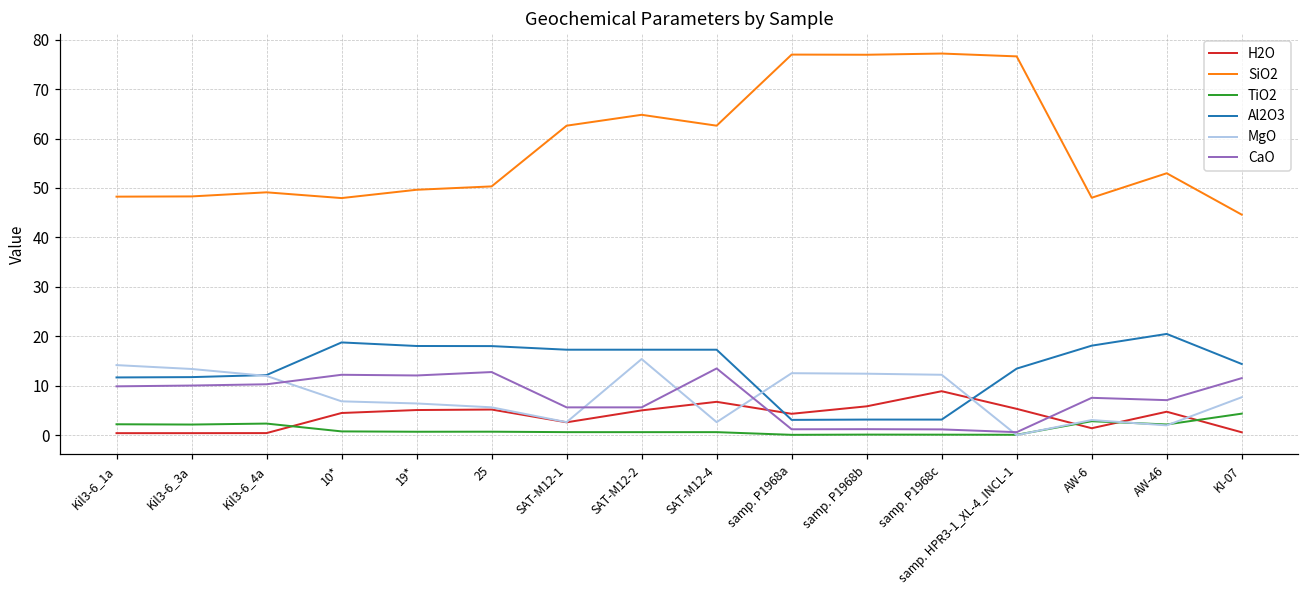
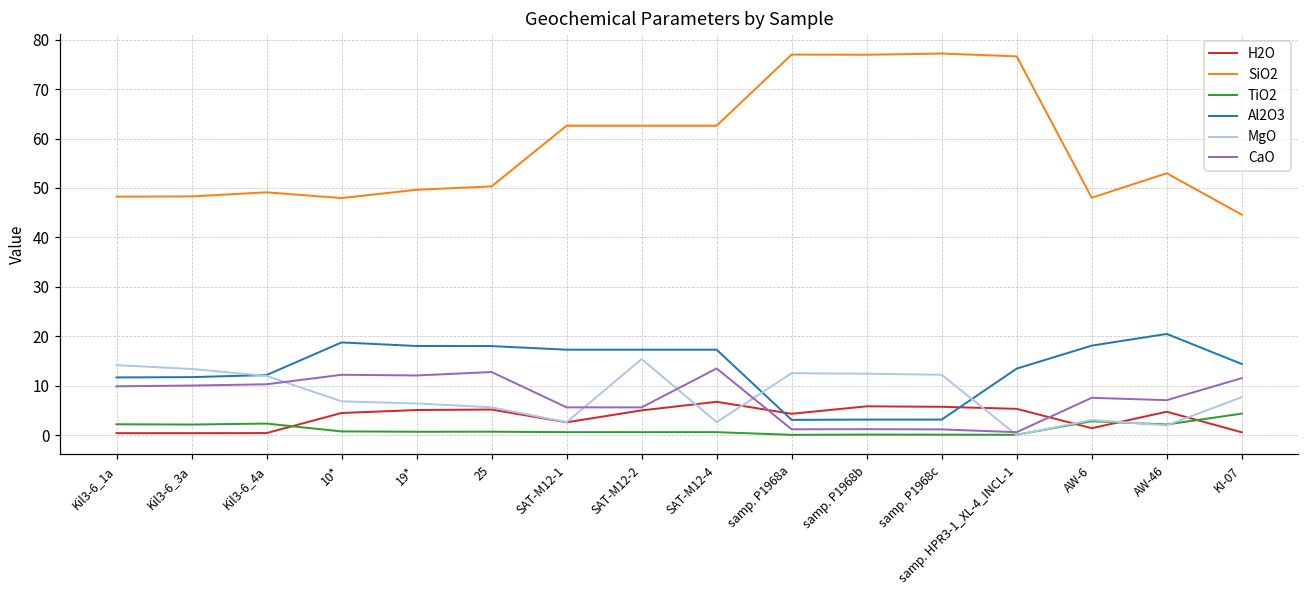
  {
    "H2O": {
      "Kil3-6_1a": 0,
      "Kil3-6_3a": 0,
      "Kil3-6_4a": 0,
      "10*": 5,
      "19*": 5,
      "SAT-M12-2": 5,
      "SAT-M12-4": 7,
      "samp. P1968a": 4,
      "samp. P1968b": 6,
-     "samp. P1968c": 9,
+     "samp. P1968c": 6,
      "samp. HPR3-1_XL-4_INCL-1": 5,
      "AW-6": 1,
      "AW-46": 5,
      "KI-07": 1
    },
    "SiO2": {
      "Kil3-6_1a": 48,
      "Kil3-6_3a": 48,
      "Kil3-6_4a": 49,
      "10*": 48,
      "19*": 50,
      "25": 50,
      "SAT-M12-1": 63,
-     "SAT-M12-2": 65,
+     "SAT-M12-2": 63,
      "SAT-M12-4": 63,
      "samp. P1968a": 77,
      "samp. P1968b": 77,
      "samp. P1968c": 77,
      "samp. HPR3-1_XL-4_INCL-1": 77,
      "AW-6": 48,
      "AW-46": 53,
      "KI-07": 45
    },
    "TiO2": {
      "Kil3-6_1a": 2,
      "Kil3-6_3a": 2,
      "Kil3-6_4a": 2,
      "10*": 1,
      "19*": 1,
      "25": 1,
      "SAT-M12-1": 1,
      "SAT-M12-2": 1,
      "SAT-M12-4": 1,
      "samp. P1968a": 0,
      "samp. P1968b": 0,
      "samp. P1968c": 0,
      "KI-07": 4
    },
    "Al2O3": {
      "Kil3-6_1a": 12,
      "Kil3-6_3a": 12,
      "10*": 19,
      "19*": 18,
      "25": 18,
      "SAT-M12-1": 17,
      "SAT-M12-2": 17,
      "SAT-M12-4": 17,
      "samp. P1968a": 3,
      "samp. P1968b": 3,
      "samp. P1968c": 3,
      "samp. HPR3-1_XL-4_INCL-1": 13,
      "AW-6": 18,
      "AW-46": 20,
      "KI-07": 14
    },
    "MgO": {
      "Kil3-6_1a": 14,
      "Kil3-6_3a": 13,
      "10*": 7,
      "19*": 6,
      "SAT-M12-2": 15,
      "SAT-M12-4": 3,
      "samp. P1968a": 13,
      "samp. P1968b": 12,
      "samp. P1968c": 12,
      "KI-07": 8
    },
    "CaO": {
      "Kil3-6_1a": 10,
      "Kil3-6_3a": 10,
      "Kil3-6_4a": 10,
      "10*": 12,
      "19*": 12,
      "25": 13,
      "SAT-M12-1": 6,
      "SAT-M12-2": 6,
      "SAT-M12-4": 14,
      "samp. P1968a": 1,
      "samp. P1968b": 1,
      "samp. P1968c": 1,
      "AW-6": 8,
      "AW-46": 7,
      "KI-07": 12
    }
  }
